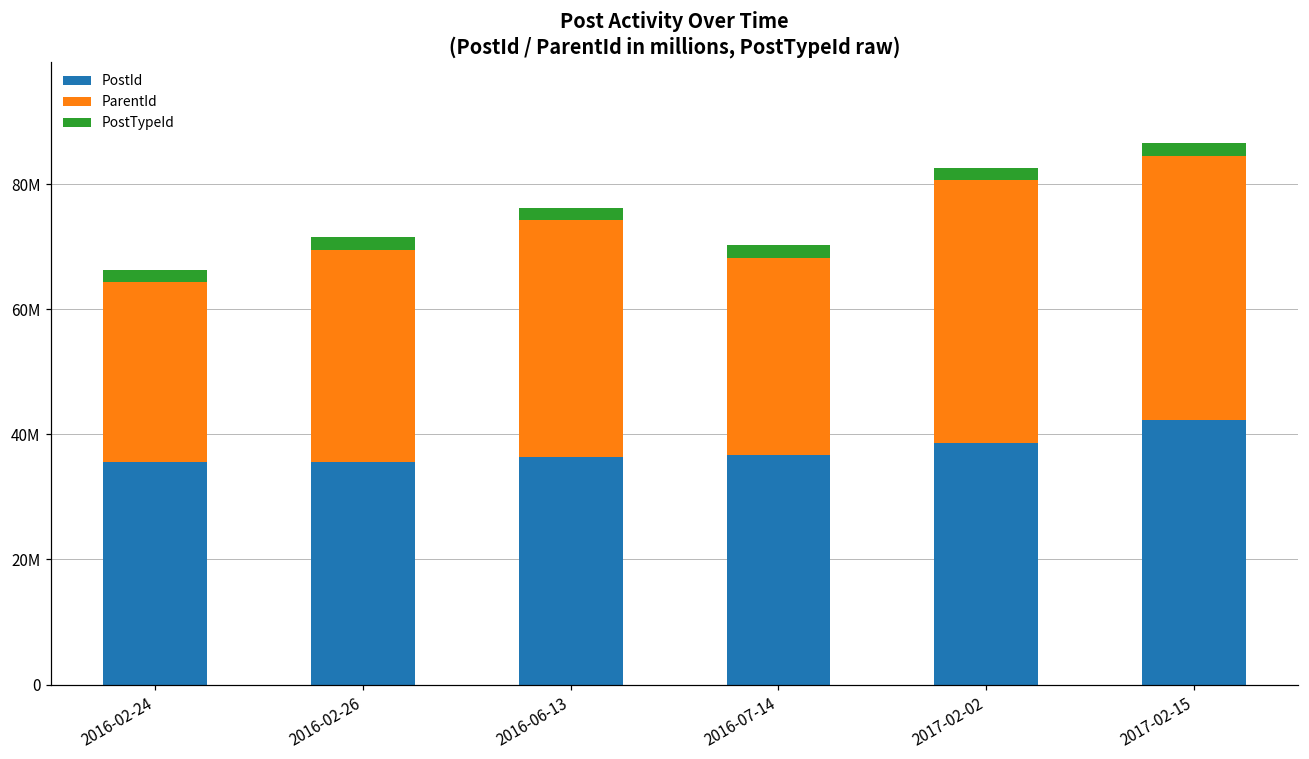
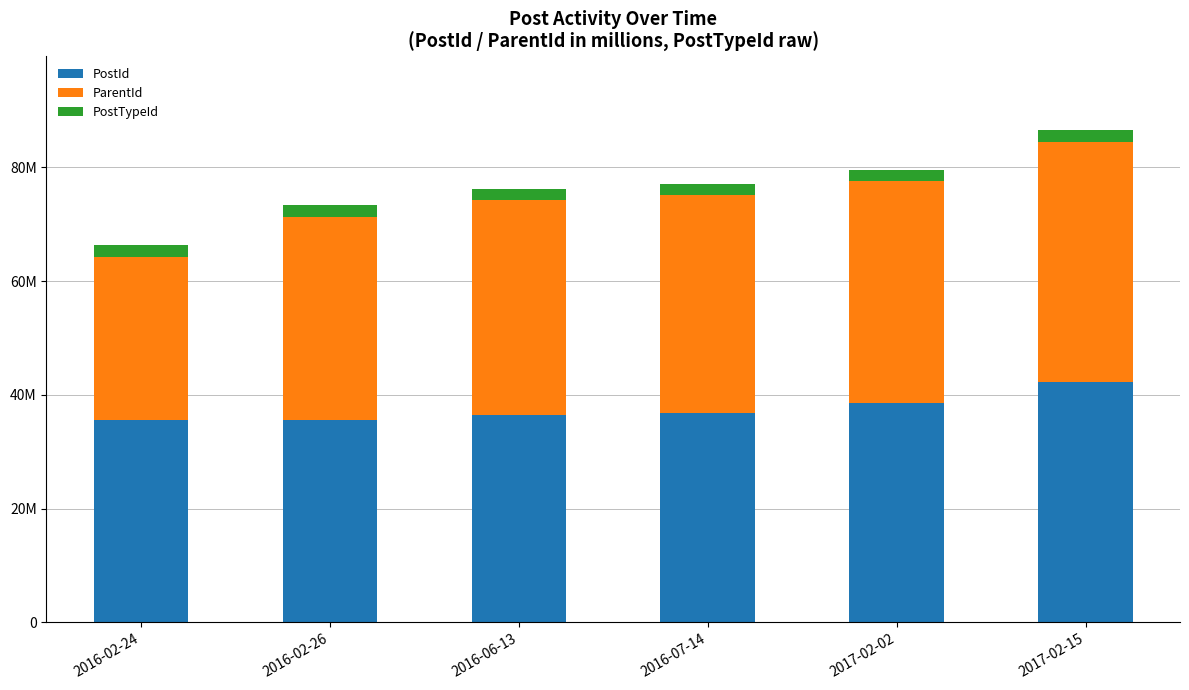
  {
    "PostId": {
      "2016-02-24": 36000000,
      "2016-02-26": 36000000,
      "2016-06-13": 36000000,
      "2016-07-14": 37000000,
      "2017-02-02": 39000000,
      "2017-02-15": 42000000
    },
    "ParentId": {
      "2016-02-24": 29000000,
-     "2016-02-26": 34000000,
+     "2016-02-26": 36000000,
      "2016-06-13": 38000000,
-     "2016-07-14": 31000000,
-     "2017-02-02": 42000000,
+     "2016-07-14": 38000000,
+     "2017-02-02": 39000000,
      "2017-02-15": 42000000
    },
    "PostTypeId": {
      "2016-02-24": 2000000,
      "2016-02-26": 2000000,
      "2016-06-13": 2000000,
      "2016-07-14": 2000000,
      "2017-02-02": 2000000,
      "2017-02-15": 2000000
    }
  }
